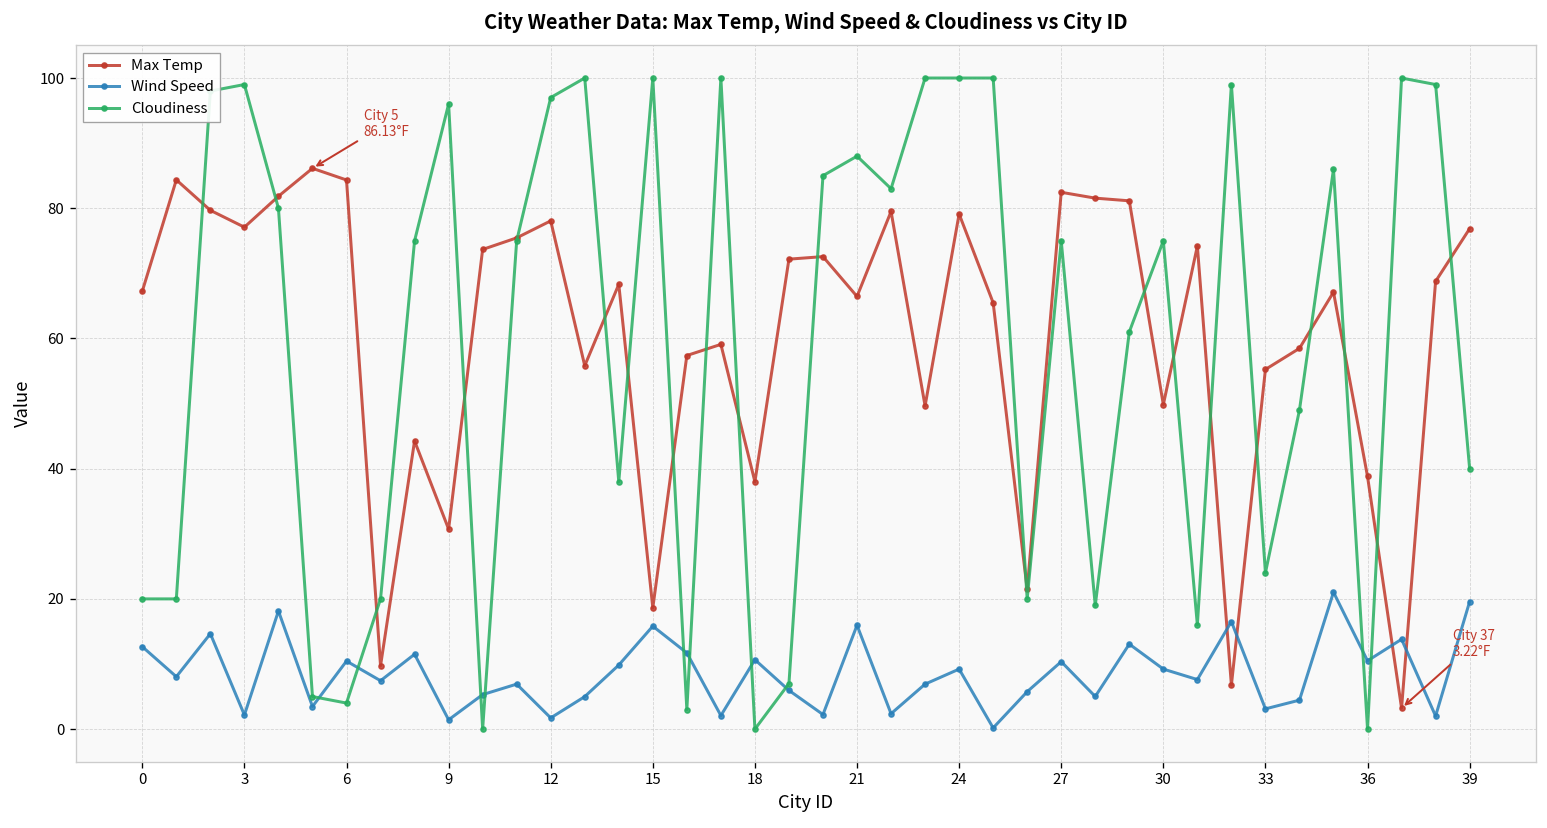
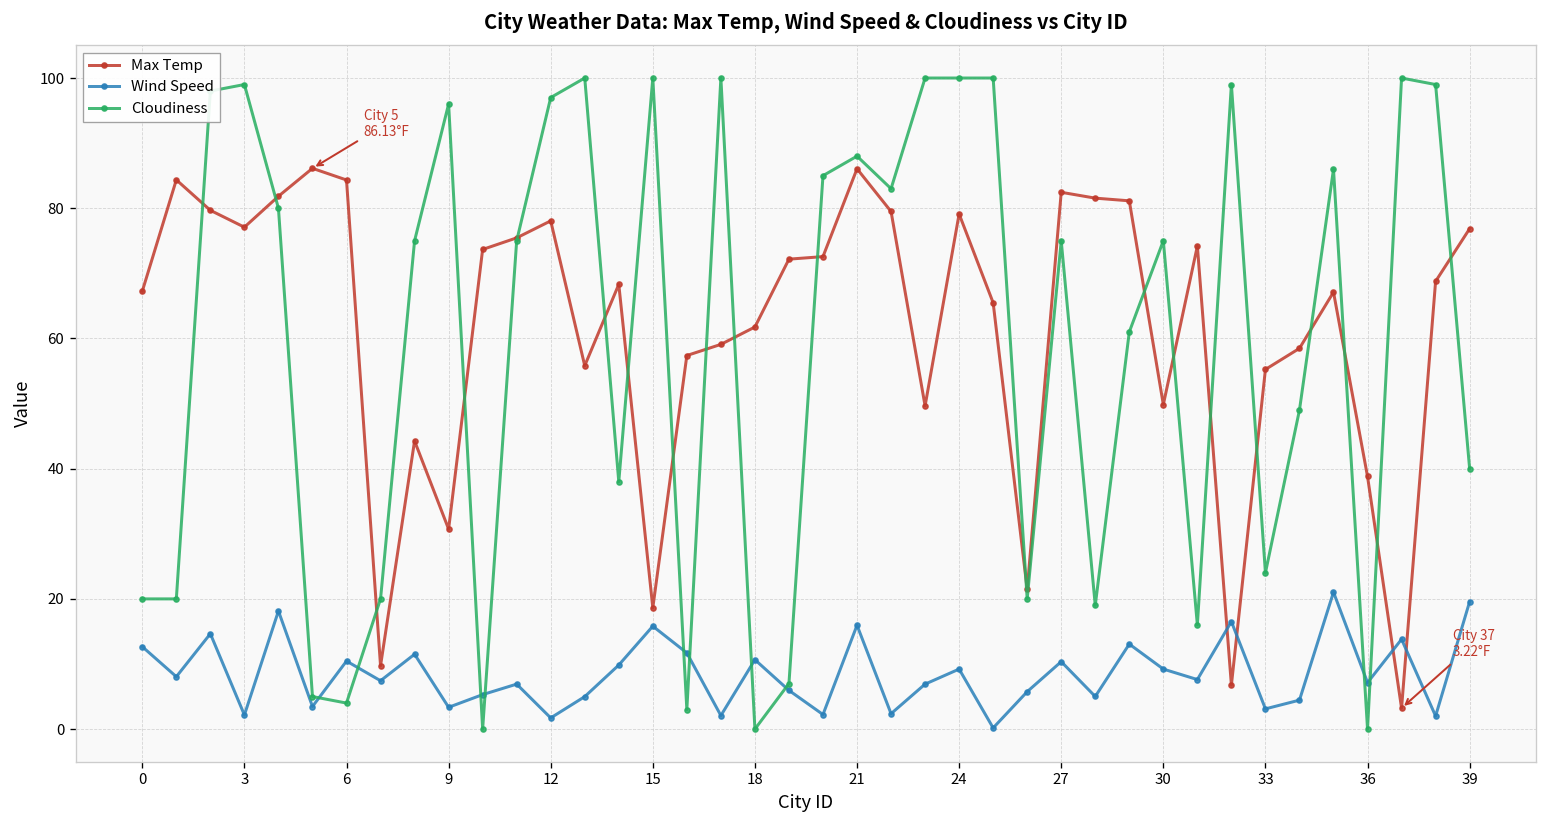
  {
    "Max Temp": {
      "0": 67,
      "3": 77,
      "6": 84,
      "9": 31,
      "12": 78,
      "15": 19,
-     "18": 38,
-     "21": 66,
+     "18": 62,
+     "21": 86,
      "24": 79,
      "27": 82,
      "30": 50,
      "33": 55,
      "36": 39,
      "39": 77
    },
    "Wind Speed": {
      "0": 13,
      "3": 2,
      "6": 10,
-     "9": 1,
+     "9": 3,
      "12": 2,
      "15": 16,
      "18": 11,
      "21": 16,
      "24": 9,
      "27": 10,
      "30": 9,
      "33": 3,
-     "36": 10,
+     "36": 7,
      "39": 20
    },
    "Cloudiness": {
      "0": 20,
      "3": 99,
      "6": 4,
      "9": 96,
      "12": 97,
      "15": 100,
      "18": 0,
      "21": 88,
      "24": 100,
      "27": 75,
      "30": 75,
      "33": 24,
      "36": 0,
      "39": 40
    }
  }
